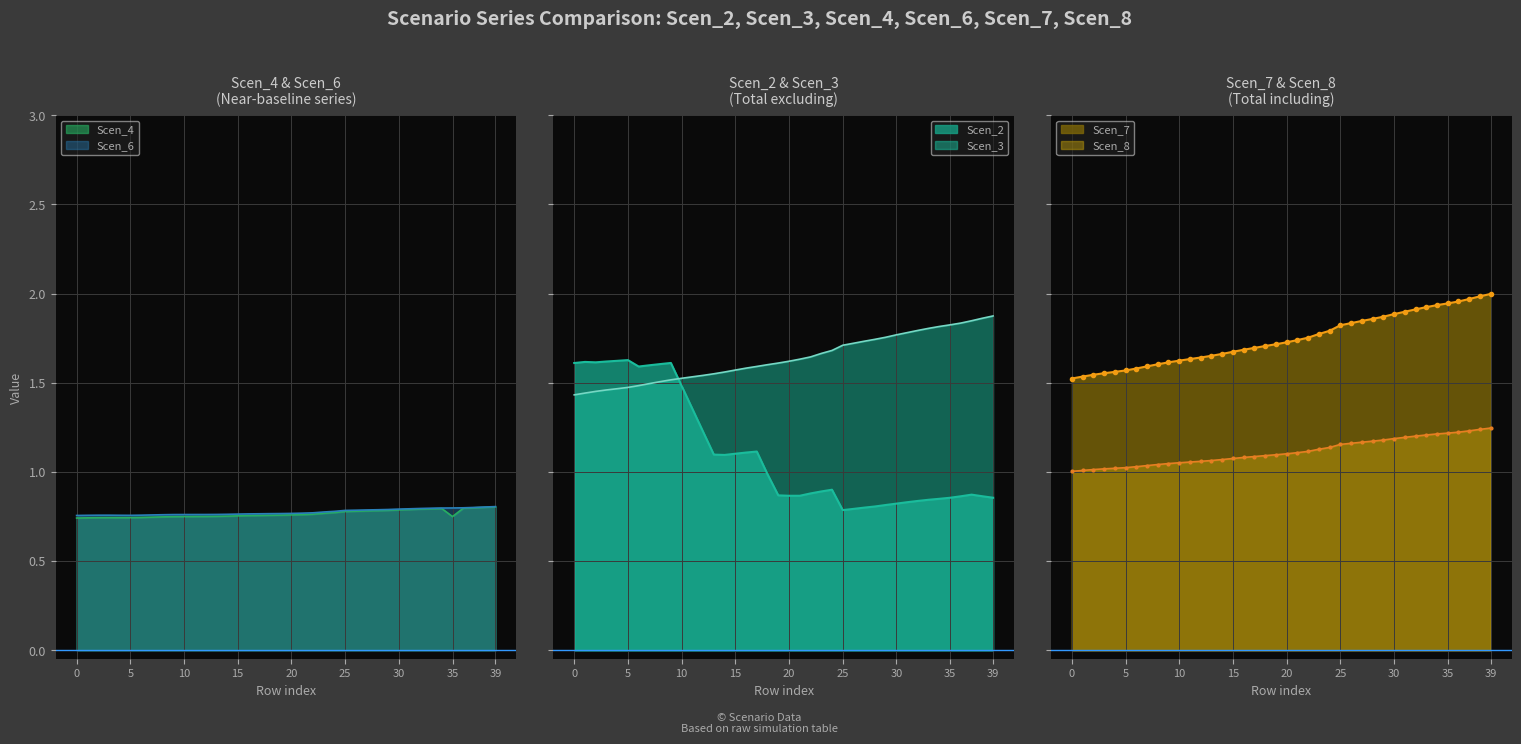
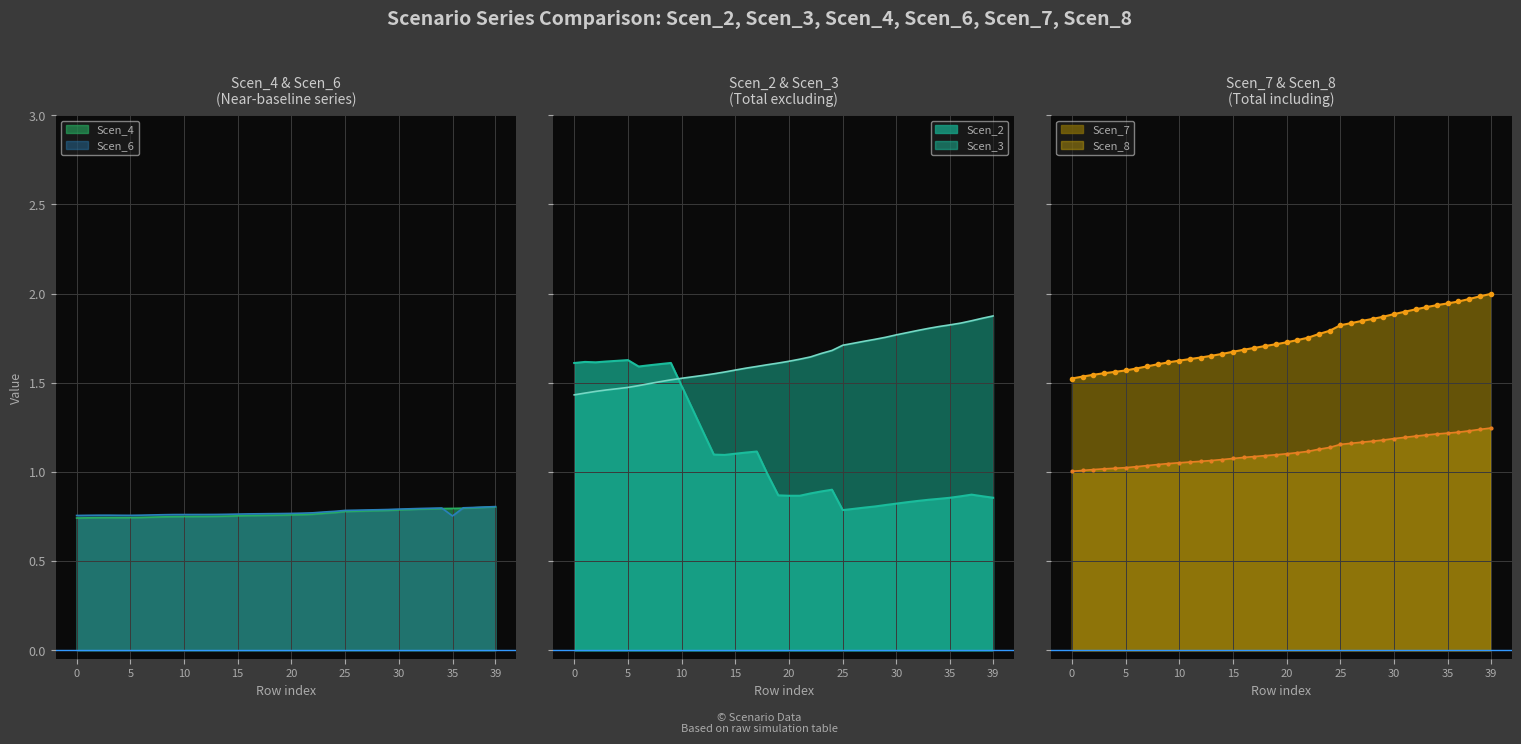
  {
    "Scen_4 & Scen_6 (Near-baseline series)": {
      "Scen_4": {
        "0": 0.74,
-       "35": 0.75
+       "35": 0.80
      },
      "Scen_6": {
        "0": 0.76,
-       "35": 0.80
+       "35": 0.75
      }
    }
  }
